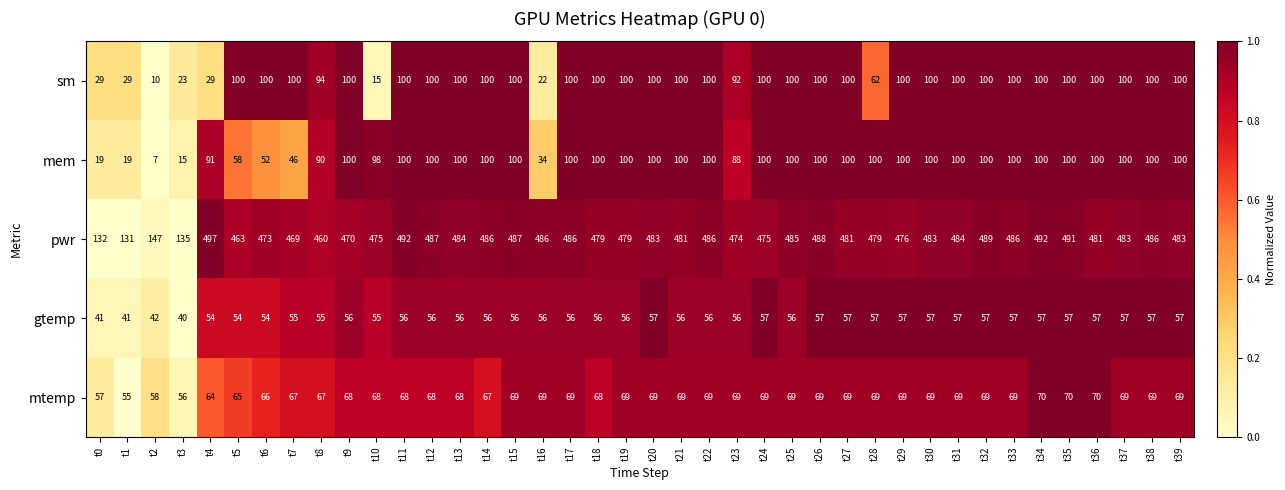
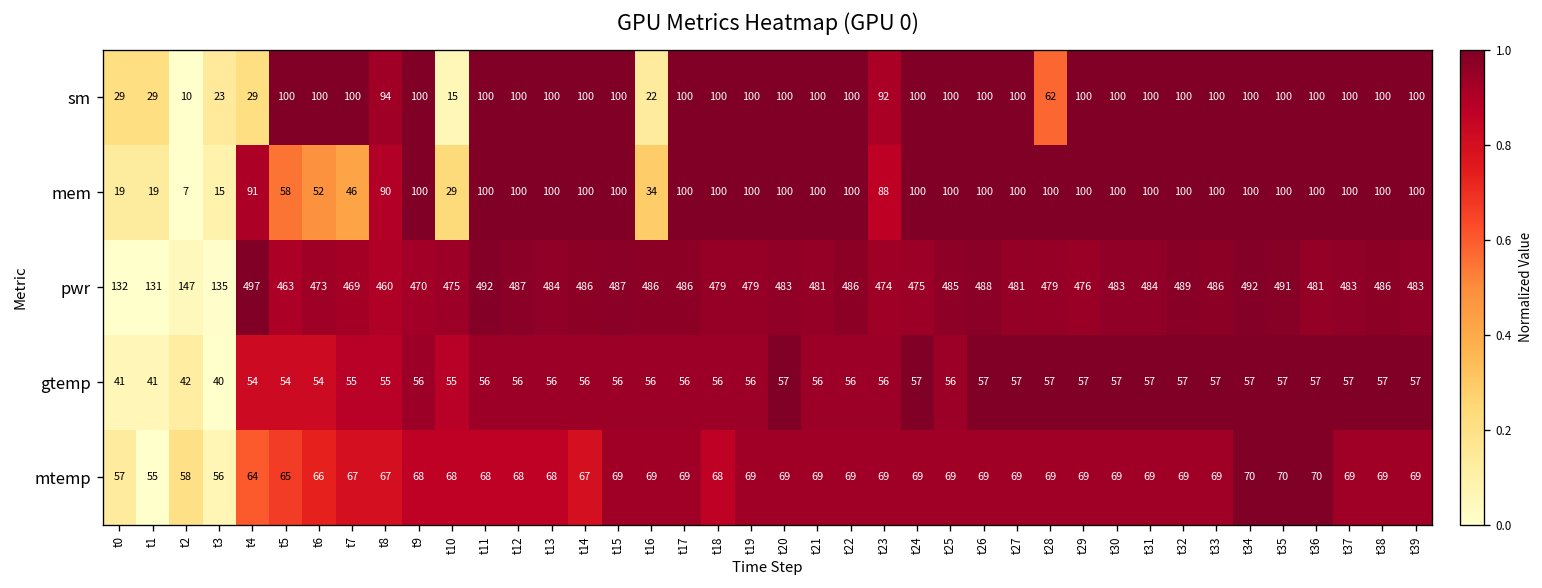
  {
    "sm": {
      "t0": 29,
      "t1": 29,
      "t2": 10,
      "t3": 23,
      "t4": 29,
      "t5": 100,
      "t6": 100,
      "t7": 100,
      "t8": 94,
      "t9": 100,
      "t10": 15,
      "t11": 100,
      "t12": 100,
      "t13": 100,
      "t14": 100,
      "t15": 100,
      "t16": 22,
      "t17": 100,
      "t18": 100,
      "t19": 100,
      "t20": 100,
      "t21": 100,
      "t22": 100,
      "t23": 92,
      "t24": 100,
      "t25": 100,
      "t26": 100,
      "t27": 100,
      "t28": 62,
      "t29": 100,
      "t30": 100,
      "t31": 100,
      "t32": 100,
      "t33": 100,
      "t34": 100,
      "t35": 100,
      "t36": 100,
      "t37": 100,
      "t38": 100,
      "t39": 100
    },
    "mem": {
      "t0": 19,
      "t1": 19,
      "t2": 7,
      "t3": 15,
      "t4": 91,
      "t5": 58,
      "t6": 52,
      "t7": 46,
      "t8": 90,
      "t9": 100,
-     "t10": 98,
+     "t10": 29,
      "t11": 100,
      "t12": 100,
      "t13": 100,
      "t14": 100,
      "t15": 100,
      "t16": 34,
      "t17": 100,
      "t18": 100,
      "t19": 100,
      "t20": 100,
      "t21": 100,
      "t22": 100,
      "t23": 88,
      "t24": 100,
      "t25": 100,
      "t26": 100,
      "t27": 100,
      "t28": 100,
      "t29": 100,
      "t30": 100,
      "t31": 100,
      "t32": 100,
      "t33": 100,
      "t34": 100,
      "t35": 100,
      "t36": 100,
      "t37": 100,
      "t38": 100,
      "t39": 100
    },
    "pwr": {
      "t0": 132,
      "t1": 131,
      "t2": 147,
      "t3": 135,
      "t4": 497,
      "t5": 463,
      "t6": 473,
      "t7": 469,
      "t8": 460,
      "t9": 470,
      "t10": 475,
      "t11": 492,
      "t12": 487,
      "t13": 484,
      "t14": 486,
      "t15": 487,
      "t16": 486,
      "t17": 486,
      "t18": 479,
      "t19": 479,
      "t20": 483,
      "t21": 481,
      "t22": 486,
      "t23": 474,
      "t24": 475,
      "t25": 485,
      "t26": 488,
      "t27": 481,
      "t28": 479,
      "t29": 476,
      "t30": 483,
      "t31": 484,
      "t32": 489,
      "t33": 486,
      "t34": 492,
      "t35": 491,
      "t36": 481,
      "t37": 483,
      "t38": 486,
      "t39": 483
    },
    "gtemp": {
      "t0": 41,
      "t1": 41,
      "t2": 42,
      "t3": 40,
      "t4": 54,
      "t5": 54,
      "t6": 54,
      "t7": 55,
      "t8": 55,
      "t9": 56,
      "t10": 55,
      "t11": 56,
      "t12": 56,
      "t13": 56,
      "t14": 56,
      "t15": 56,
      "t16": 56,
      "t17": 56,
      "t18": 56,
      "t19": 56,
      "t20": 57,
      "t21": 56,
      "t22": 56,
      "t23": 56,
      "t24": 57,
      "t25": 56,
      "t26": 57,
      "t27": 57,
      "t28": 57,
      "t29": 57,
      "t30": 57,
      "t31": 57,
      "t32": 57,
      "t33": 57,
      "t34": 57,
      "t35": 57,
      "t36": 57,
      "t37": 57,
      "t38": 57,
      "t39": 57
    },
    "mtemp": {
      "t0": 57,
      "t1": 55,
      "t2": 58,
      "t3": 56,
      "t4": 64,
      "t5": 65,
      "t6": 66,
      "t7": 67,
      "t8": 67,
      "t9": 68,
      "t10": 68,
      "t11": 68,
      "t12": 68,
      "t13": 68,
      "t14": 67,
      "t15": 69,
      "t16": 69,
      "t17": 69,
      "t18": 68,
      "t19": 69,
      "t20": 69,
      "t21": 69,
      "t22": 69,
      "t23": 69,
      "t24": 69,
      "t25": 69,
      "t26": 69,
      "t27": 69,
      "t28": 69,
      "t29": 69,
      "t30": 69,
      "t31": 69,
      "t32": 69,
      "t33": 69,
      "t34": 70,
      "t35": 70,
      "t36": 70,
      "t37": 69,
      "t38": 69,
      "t39": 69
    }
  }
